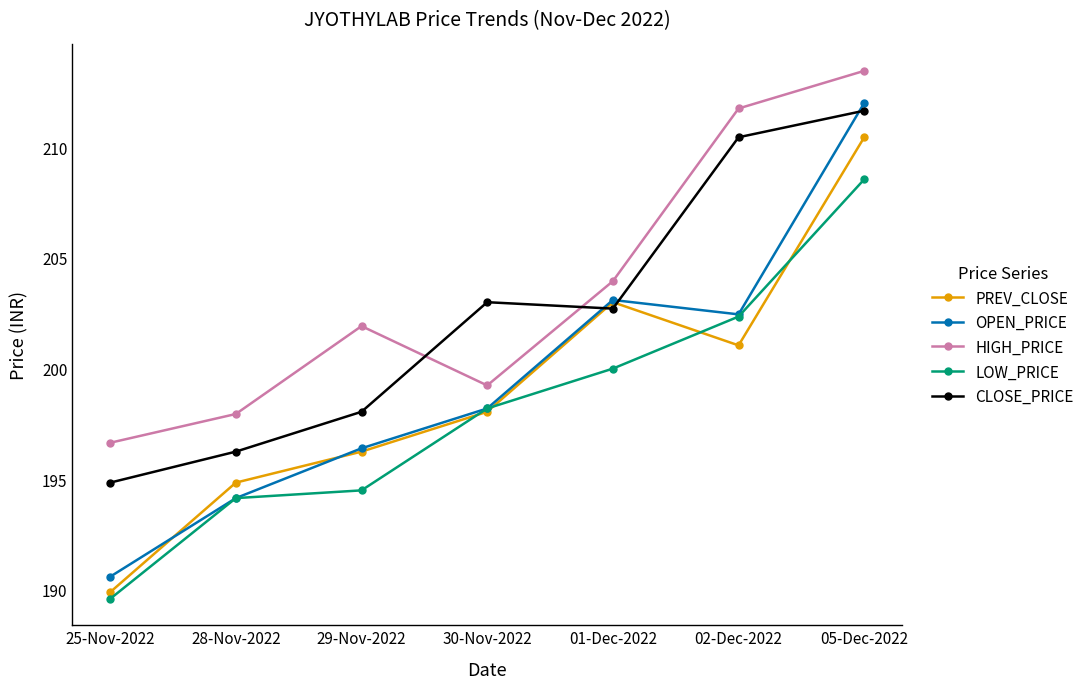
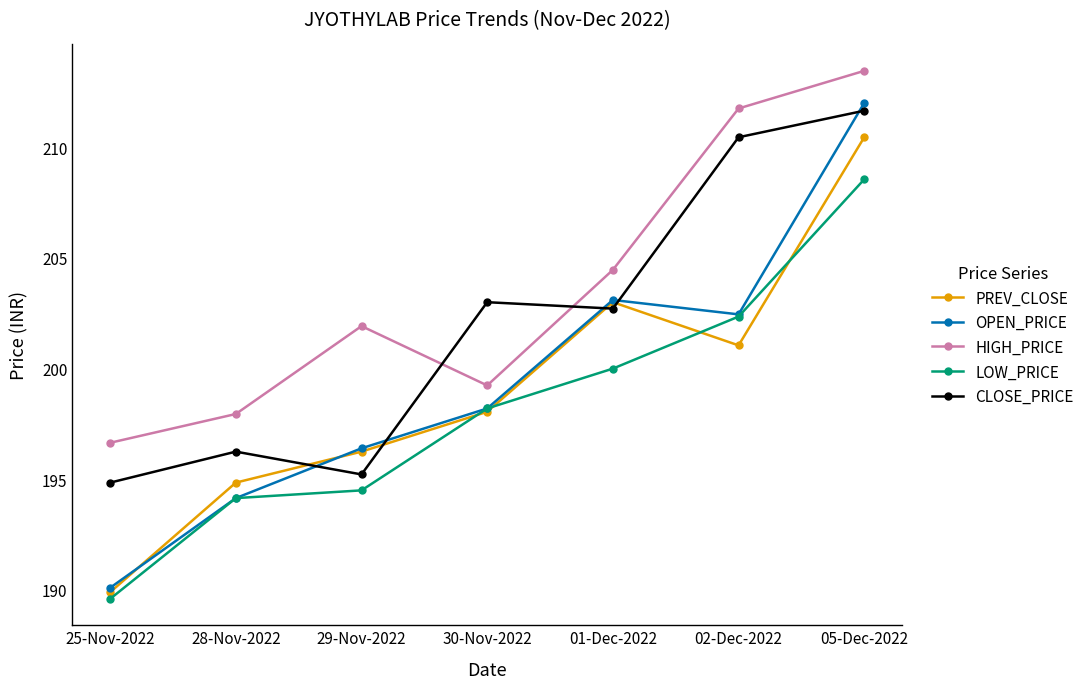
  {
    "PREV_CLOSE": {
      "25-Nov-2022": 189.9,
      "28-Nov-2022": 194.9,
      "29-Nov-2022": 196.3,
      "30-Nov-2022": 198.1,
      "02-Dec-2022": 201.1,
      "05-Dec-2022": 210.5
    },
    "OPEN_PRICE": {
-     "25-Nov-2022": 190.6,
+     "25-Nov-2022": 190.1,
      "29-Nov-2022": 196.4,
      "05-Dec-2022": 212.0
    },
    "HIGH_PRICE": {
      "25-Nov-2022": 196.7,
      "28-Nov-2022": 198.0,
      "29-Nov-2022": 201.9,
      "30-Nov-2022": 199.2,
-     "01-Dec-2022": 204.0,
+     "01-Dec-2022": 204.5,
      "02-Dec-2022": 211.8,
      "05-Dec-2022": 213.5
    },
    "LOW_PRICE": {
      "25-Nov-2022": 189.6,
      "29-Nov-2022": 194.5,
      "01-Dec-2022": 200.0,
      "05-Dec-2022": 208.6
    },
    "CLOSE_PRICE": {
      "25-Nov-2022": 194.9,
      "28-Nov-2022": 196.3,
-     "29-Nov-2022": 198.1,
+     "29-Nov-2022": 195.2,
      "30-Nov-2022": 203.0,
      "01-Dec-2022": 202.7,
      "02-Dec-2022": 210.5,
      "05-Dec-2022": 211.7
    }
  }
